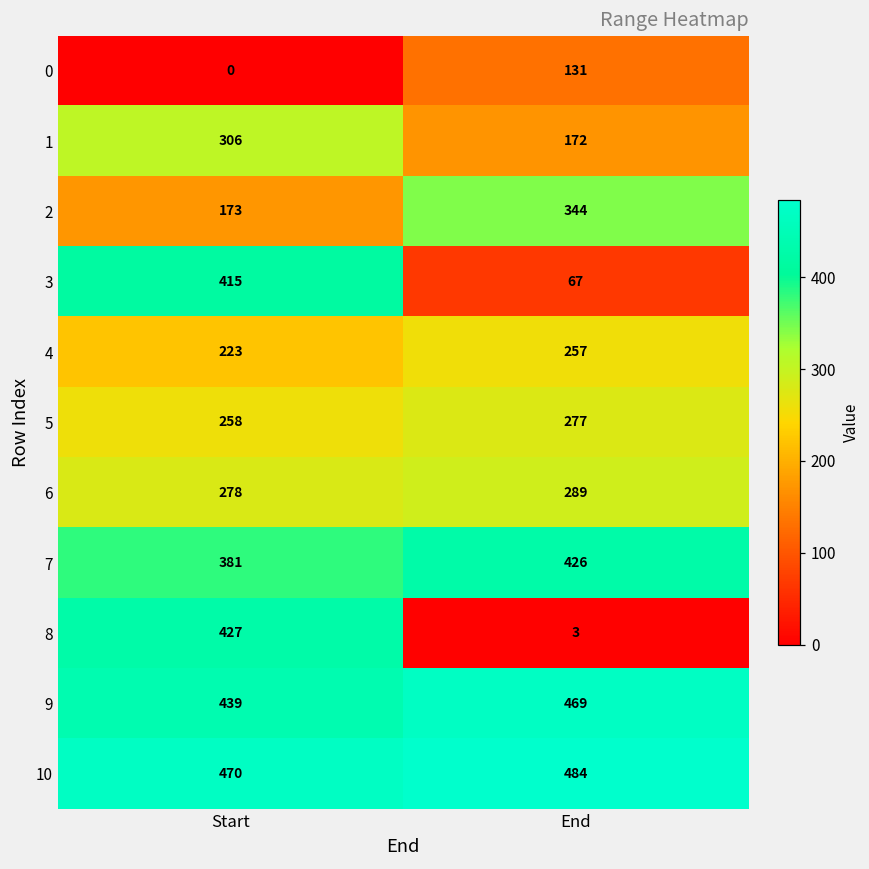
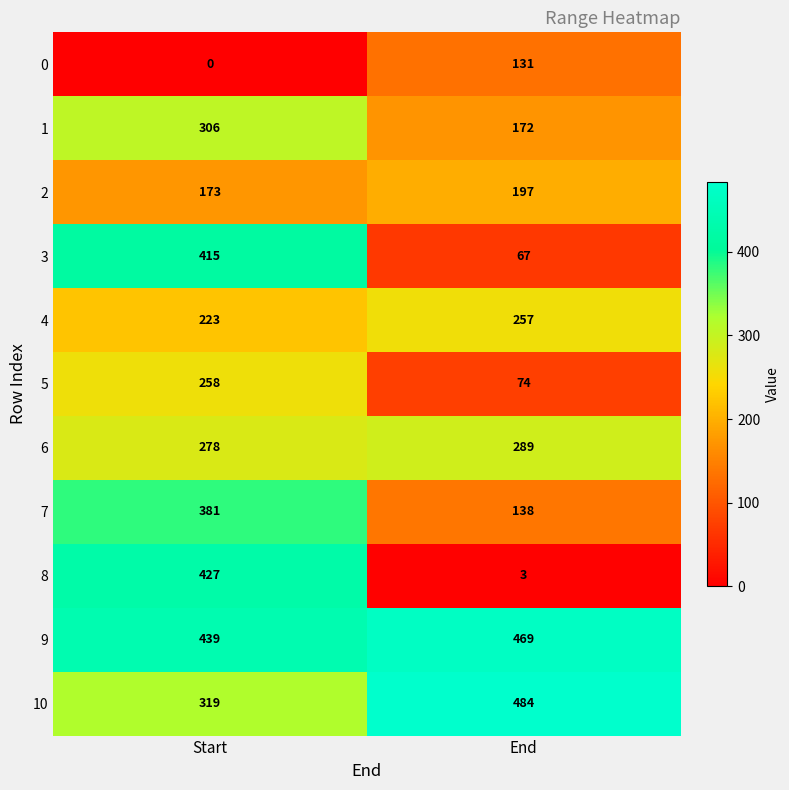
  {
    "0": {
      "Start": 0,
      "End": 131
    },
    "1": {
      "Start": 306,
      "End": 172
    },
    "2": {
      "Start": 173,
-     "End": 344
+     "End": 197
    },
    "3": {
      "Start": 415,
      "End": 67
    },
    "4": {
      "Start": 223,
      "End": 257
    },
    "5": {
      "Start": 258,
-     "End": 277
+     "End": 74
    },
    "6": {
      "Start": 278,
      "End": 289
    },
    "7": {
      "Start": 381,
-     "End": 426
+     "End": 138
    },
    "8": {
      "Start": 427,
      "End": 3
    },
    "9": {
      "Start": 439,
      "End": 469
    },
    "10": {
-     "Start": 470,
+     "Start": 319,
      "End": 484
    }
  }
